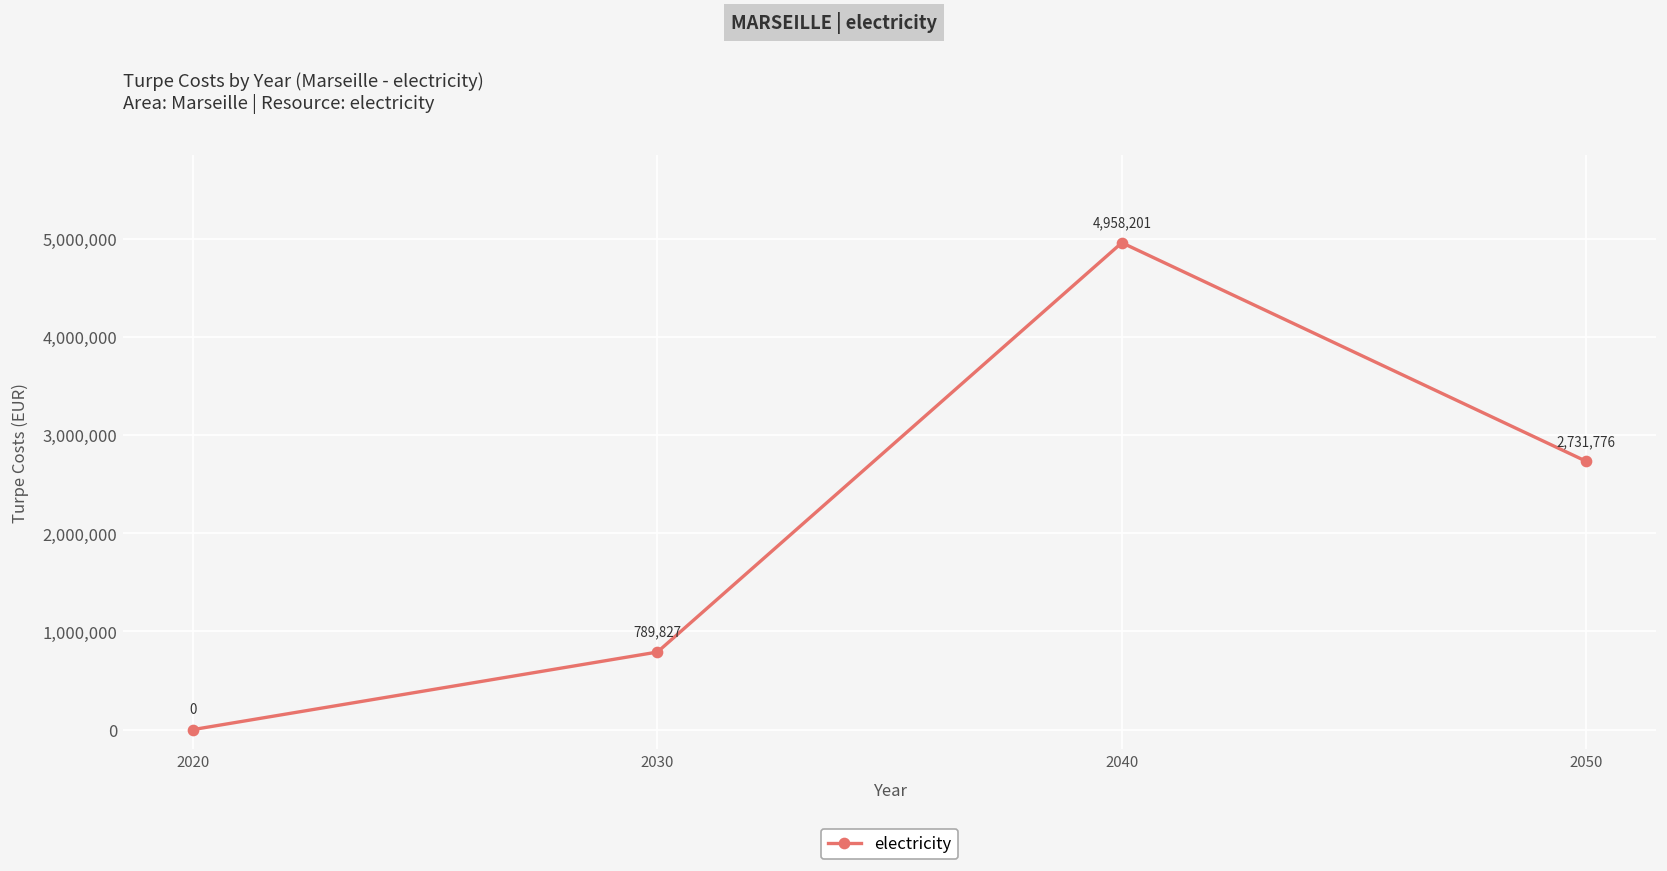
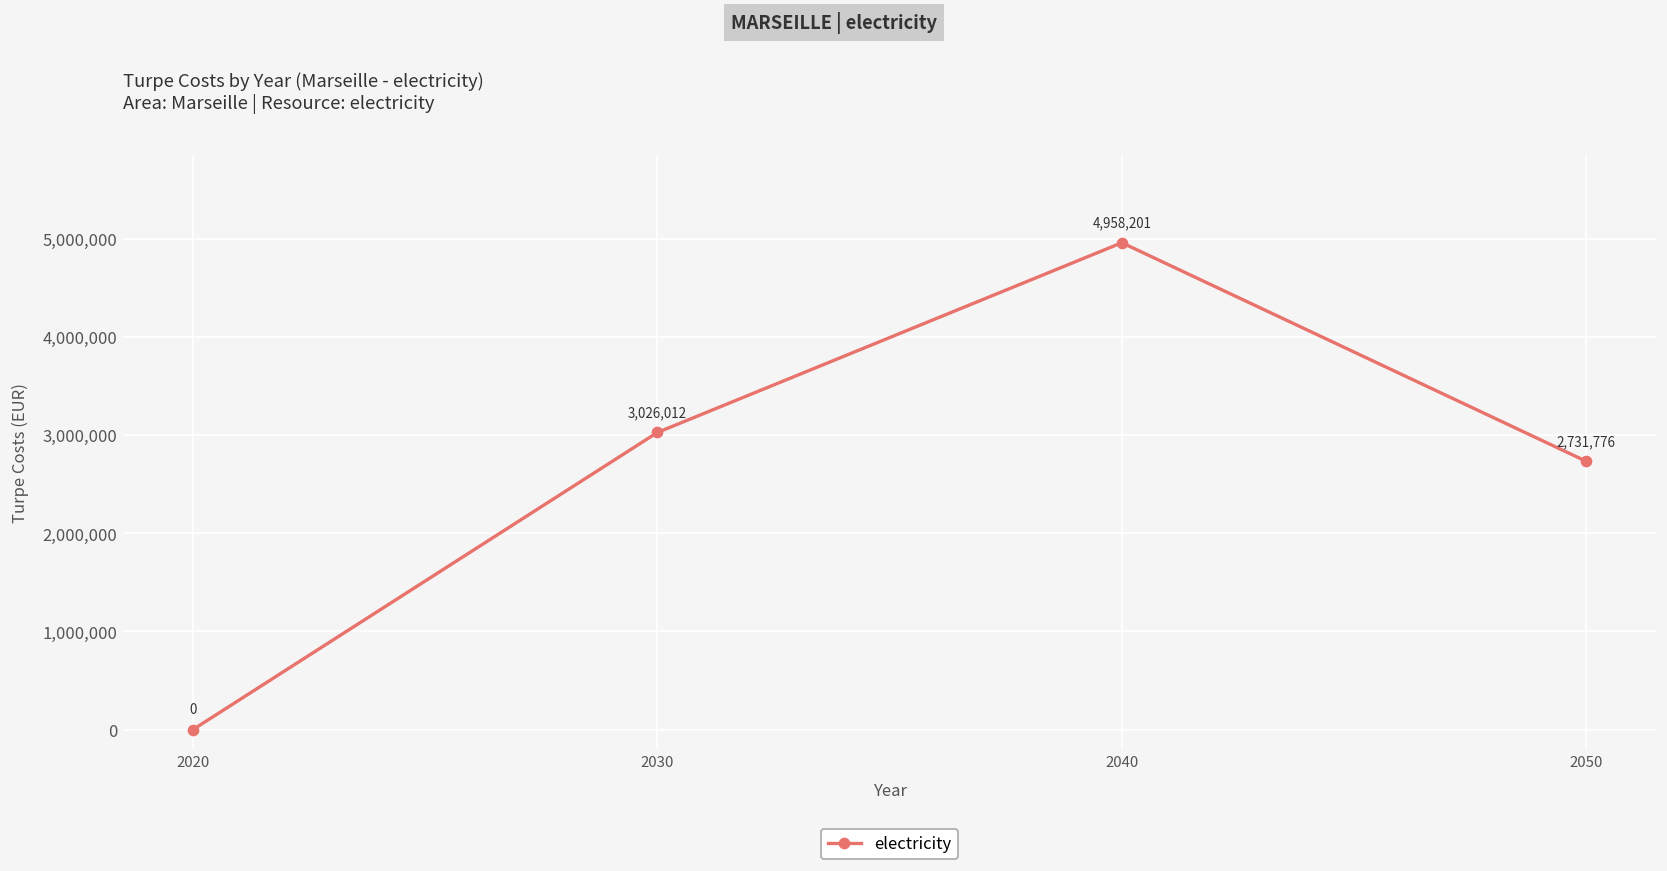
  {
    "2020": "0",
-   "2030": "789,827",
+   "2030": "3,026,012",
    "2040": "4,958,201",
    "2050": "2,731,776"
  }
